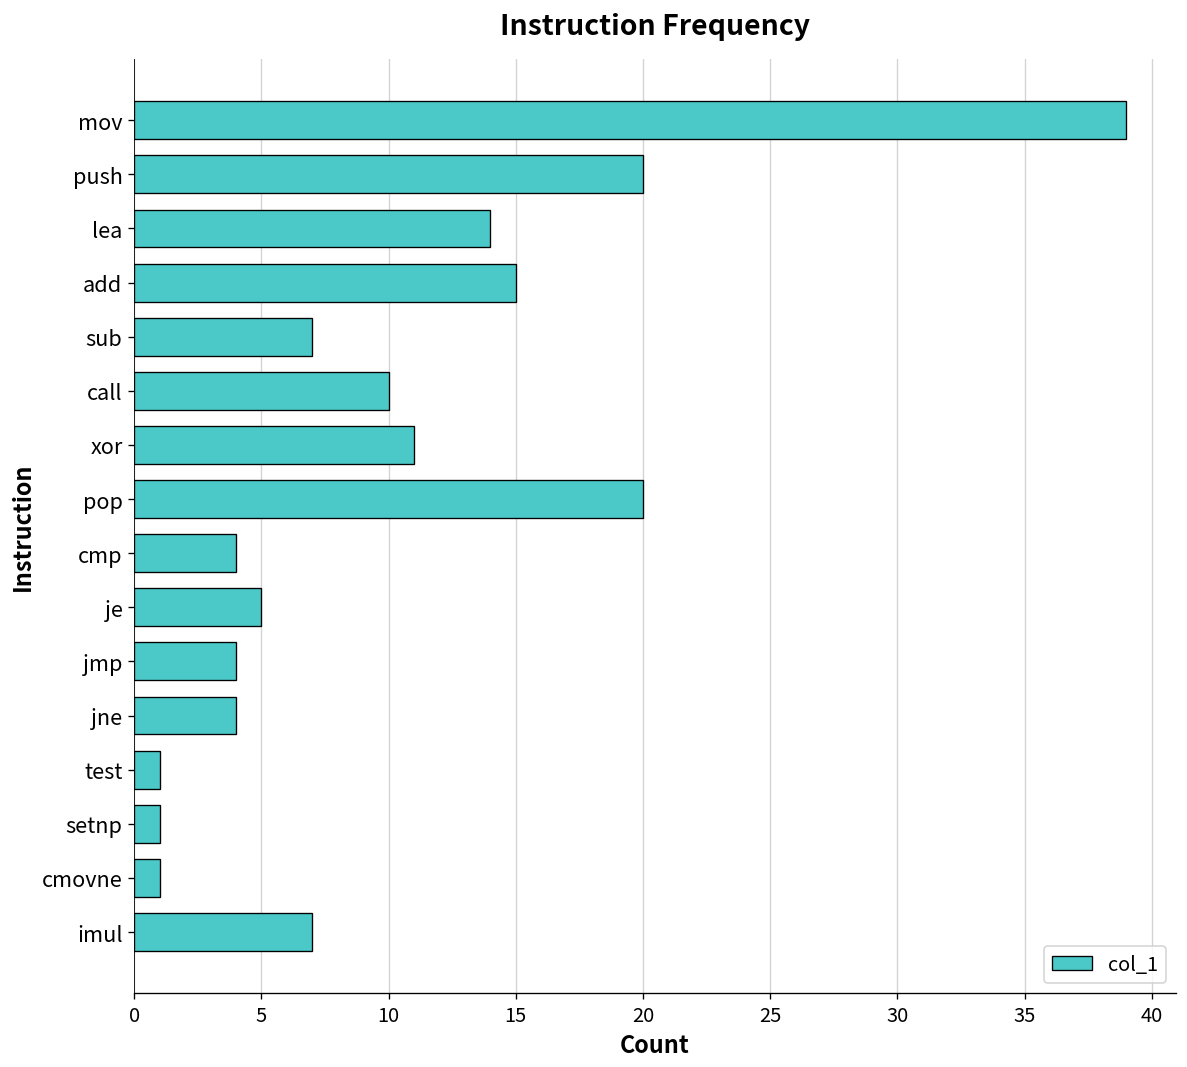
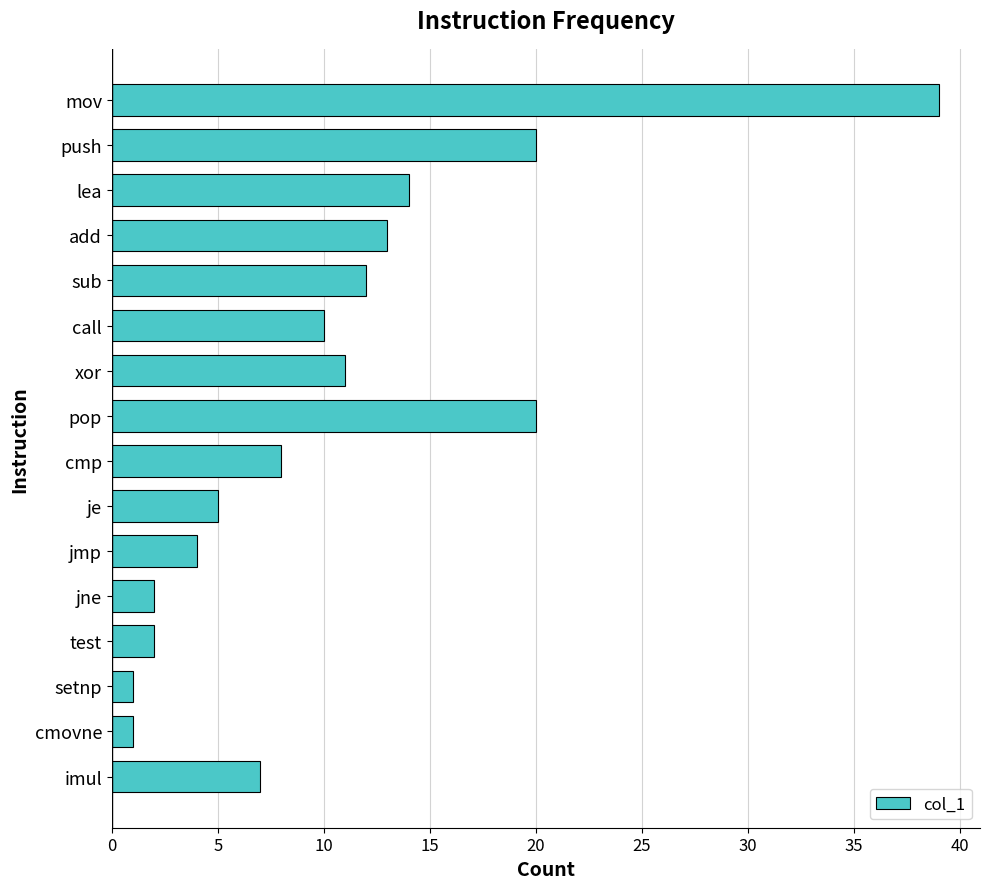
  {
    "mov": 39,
    "push": 20,
    "lea": 14,
-   "add": 15,
-   "sub": 7,
+   "add": 13,
+   "sub": 12,
    "call": 10,
    "xor": 11,
    "pop": 20,
-   "cmp": 4,
+   "cmp": 8,
    "je": 5,
    "jmp": 4,
-   "jne": 4,
-   "test": 1,
+   "jne": 2,
+   "test": 2,
    "setnp": 1,
    "cmovne": 1,
    "imul": 7
  }
